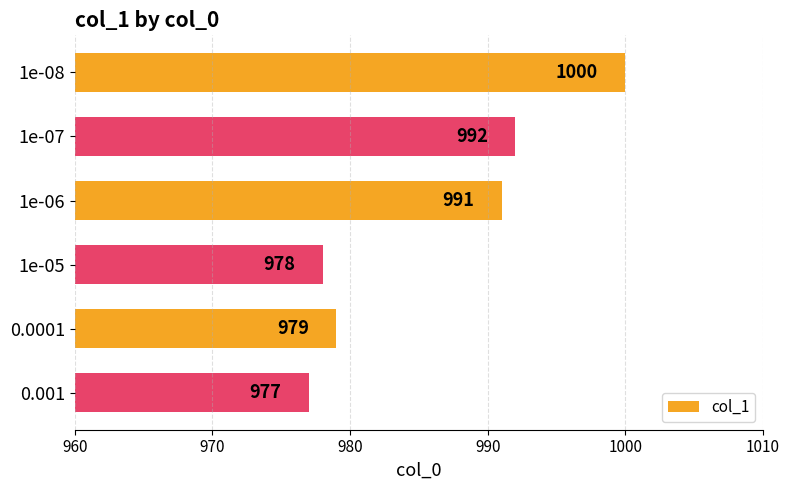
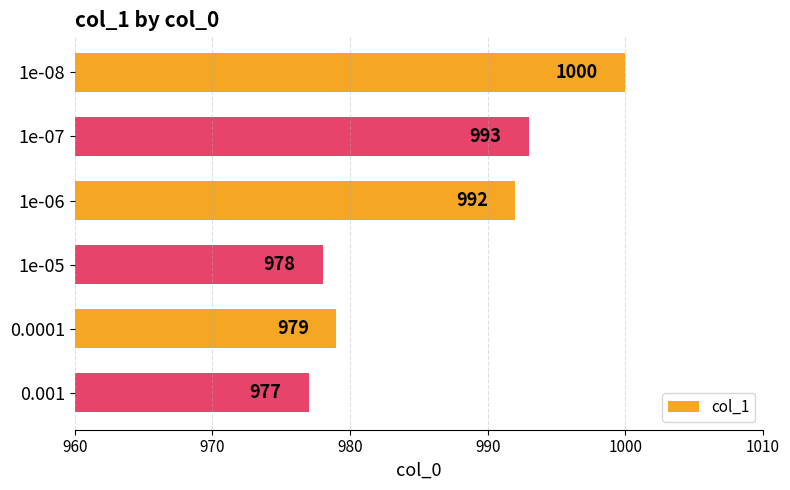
  {
    "1e-08": 1000,
-   "1e-07": 992,
-   "1e-06": 991,
+   "1e-07": 993,
+   "1e-06": 992,
    "1e-05": 978,
    "0.0001": 979,
    "0.001": 977
  }
